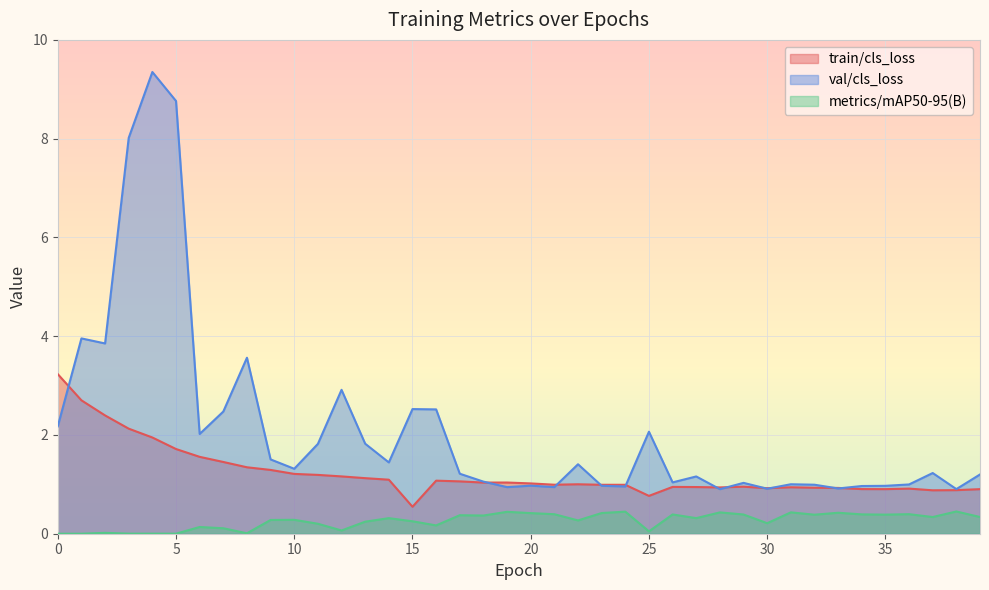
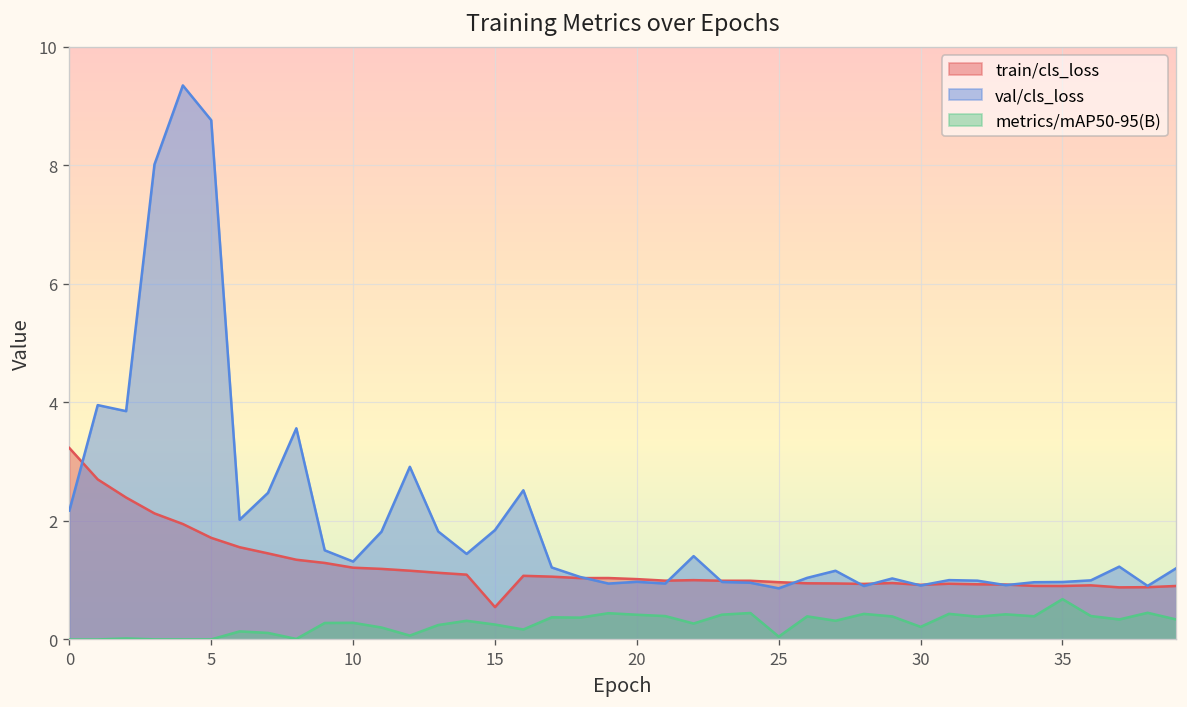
  {
    "train/cls_loss": {
      "0": 3.2,
      "5": 1.7,
      "10": 1.2,
      "15": 0.5,
-     "25": 0.8,
+     "25": 1.0,
      "35": 0.9
    },
    "val/cls_loss": {
      "0": 2.2,
      "5": 8.8,
      "10": 1.3,
-     "15": 2.5,
-     "25": 2.1,
+     "15": 1.8,
+     "25": 0.9,
      "35": 1.0
    },
    "metrics/mAP50-95(B)": {
      "0": 0.0,
      "5": 0.0,
      "10": 0.3,
      "15": 0.3,
      "20": 0.4,
      "25": 0.0,
      "30": 0.2,
-     "35": 0.4
+     "35": 0.7
    }
  }
